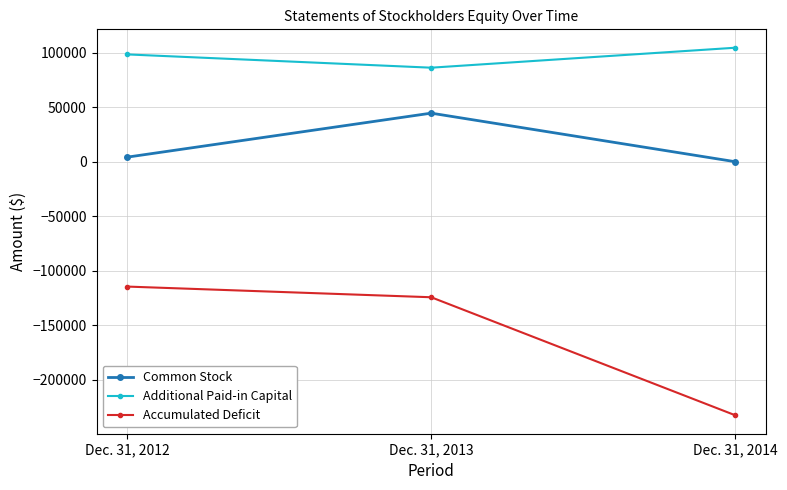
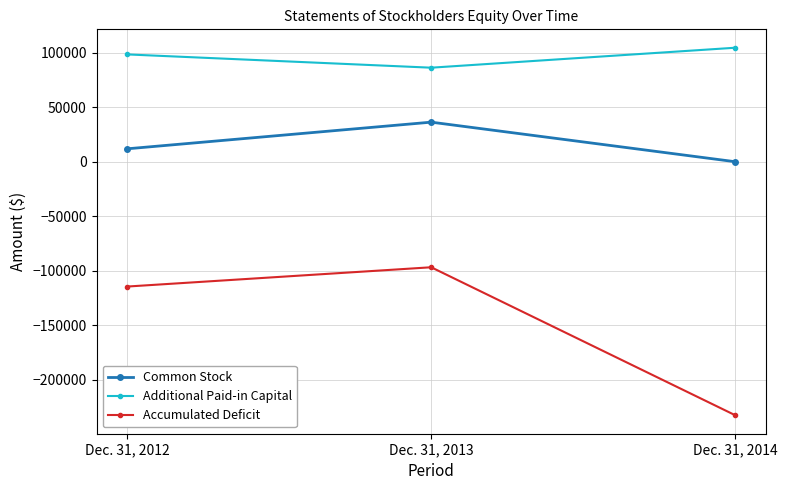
  {
    "Common Stock": {
-     "Dec. 31, 2012": 4000,
-     "Dec. 31, 2013": 45000,
+     "Dec. 31, 2012": 12000,
+     "Dec. 31, 2013": 36000,
      "Dec. 31, 2014": 0
    },
    "Additional Paid-in Capital": {
      "Dec. 31, 2012": 99000,
      "Dec. 31, 2013": 86000,
      "Dec. 31, 2014": 105000
    },
    "Accumulated Deficit": {
      "Dec. 31, 2012": -114000,
-     "Dec. 31, 2013": -124000,
+     "Dec. 31, 2013": -97000,
      "Dec. 31, 2014": -233000
    }
  }
